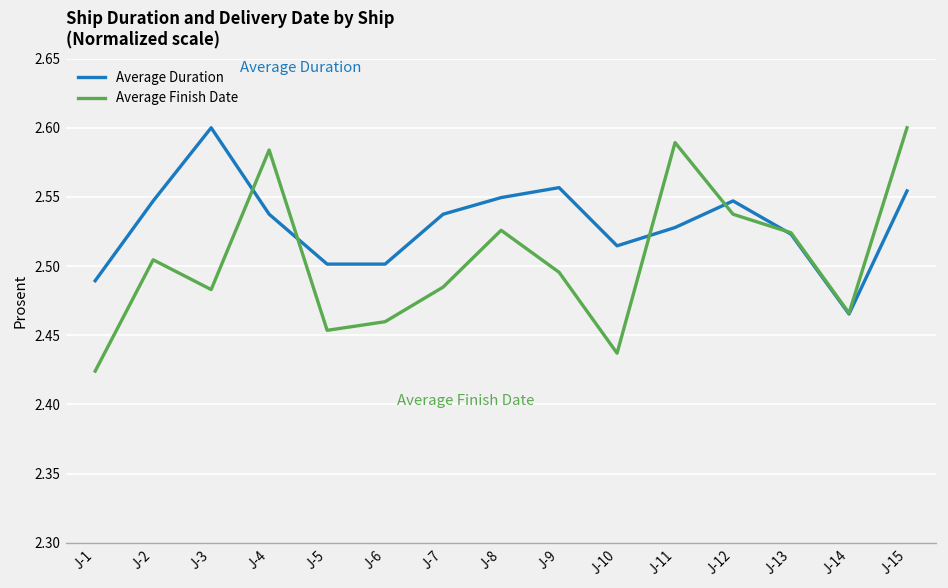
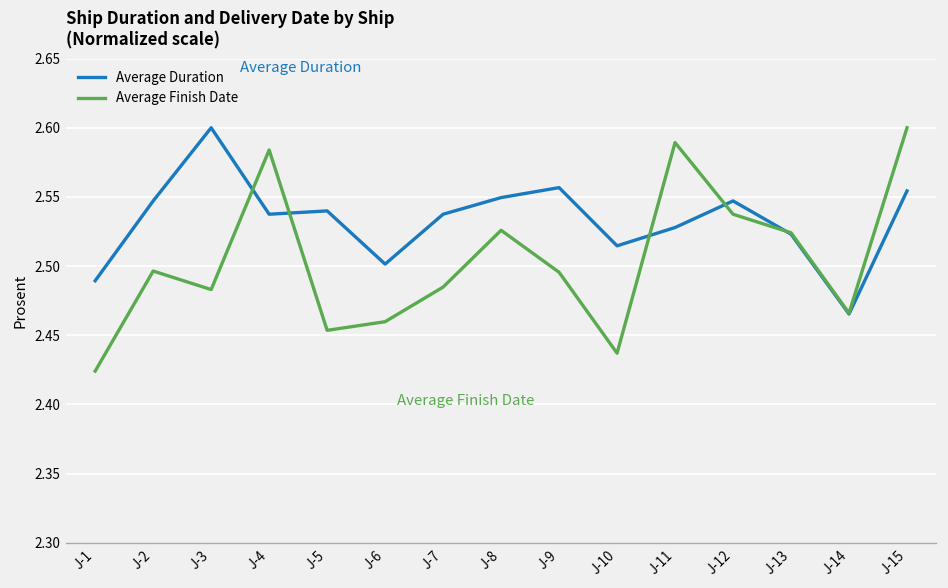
  {
    "Average Duration": {
      "J-1": 2.489,
      "J-2": 2.547,
      "J-3": 2.600,
      "J-4": 2.538,
-     "J-5": 2.501,
+     "J-5": 2.540,
      "J-6": 2.501,
      "J-7": 2.538,
      "J-8": 2.550,
      "J-9": 2.557,
      "J-10": 2.515,
      "J-11": 2.528,
      "J-12": 2.547,
      "J-15": 2.554
    },
    "Average Finish Date": {
      "J-1": 2.424,
-     "J-2": 2.505,
+     "J-2": 2.496,
      "J-3": 2.483,
      "J-4": 2.584,
      "J-5": 2.454,
      "J-6": 2.460,
      "J-7": 2.485,
      "J-8": 2.526,
      "J-9": 2.496,
      "J-10": 2.437,
      "J-11": 2.589,
      "J-12": 2.538,
      "J-15": 2.600
    }
  }
